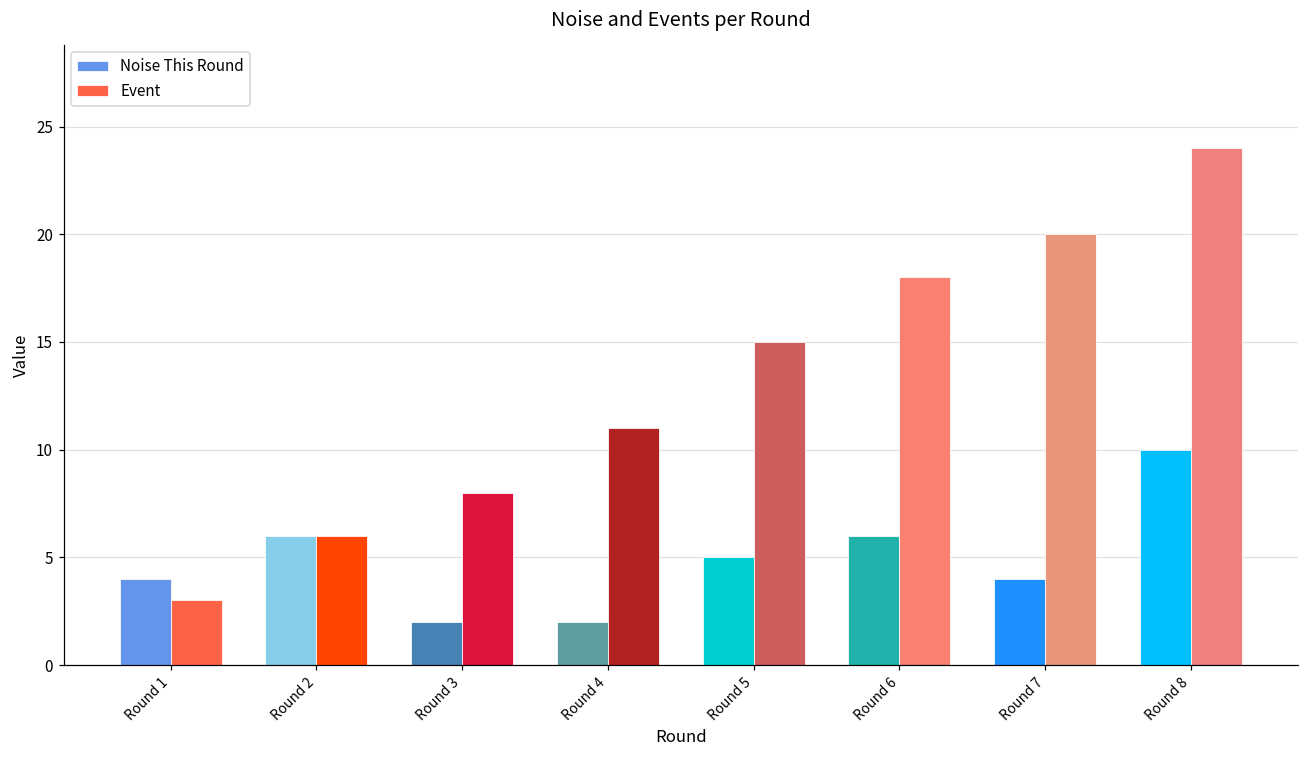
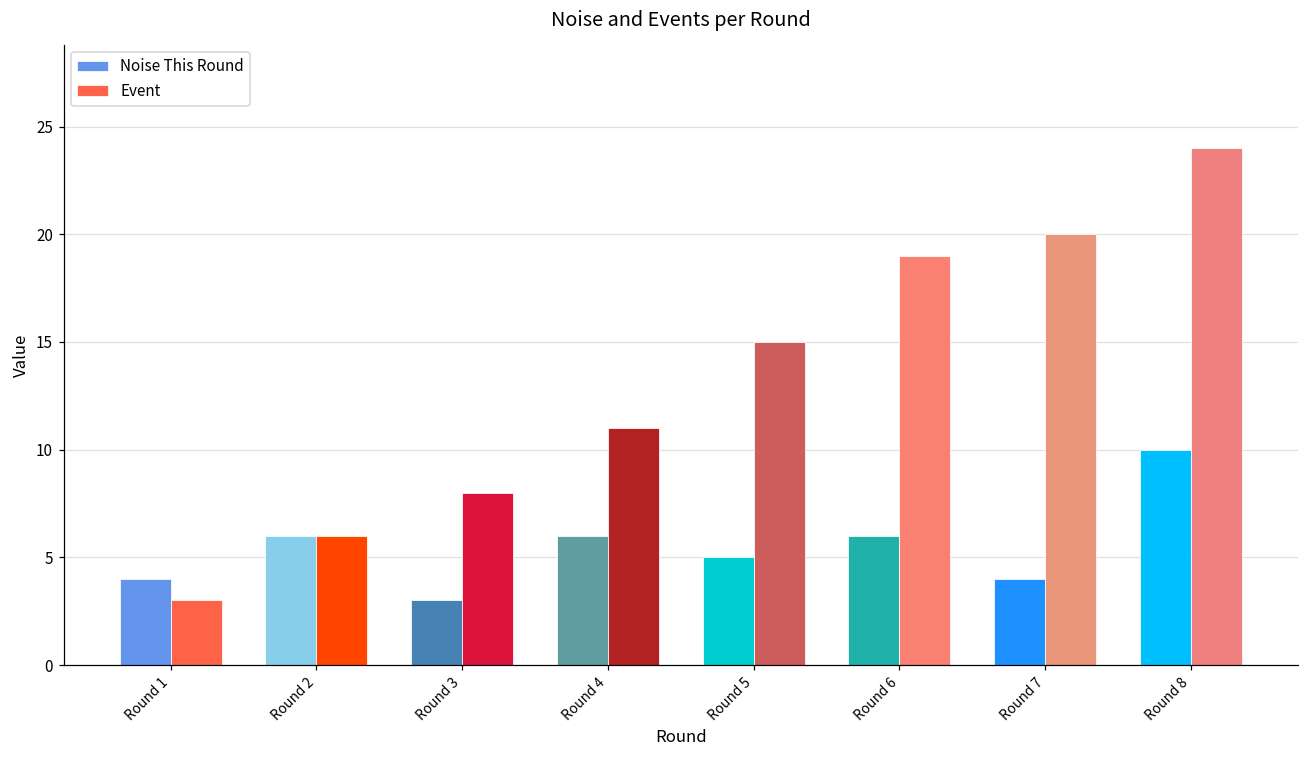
  {
    "Noise This Round": {
      "Round 1": 4,
      "Round 2": 6,
-     "Round 3": 2,
-     "Round 4": 2,
+     "Round 3": 3,
+     "Round 4": 6,
      "Round 5": 5,
      "Round 6": 6,
      "Round 7": 4,
      "Round 8": 10
    },
    "Event": {
      "Round 1": 3,
      "Round 2": 6,
      "Round 3": 8,
      "Round 4": 11,
      "Round 5": 15,
-     "Round 6": 18,
+     "Round 6": 19,
      "Round 7": 20,
      "Round 8": 24
    }
  }
